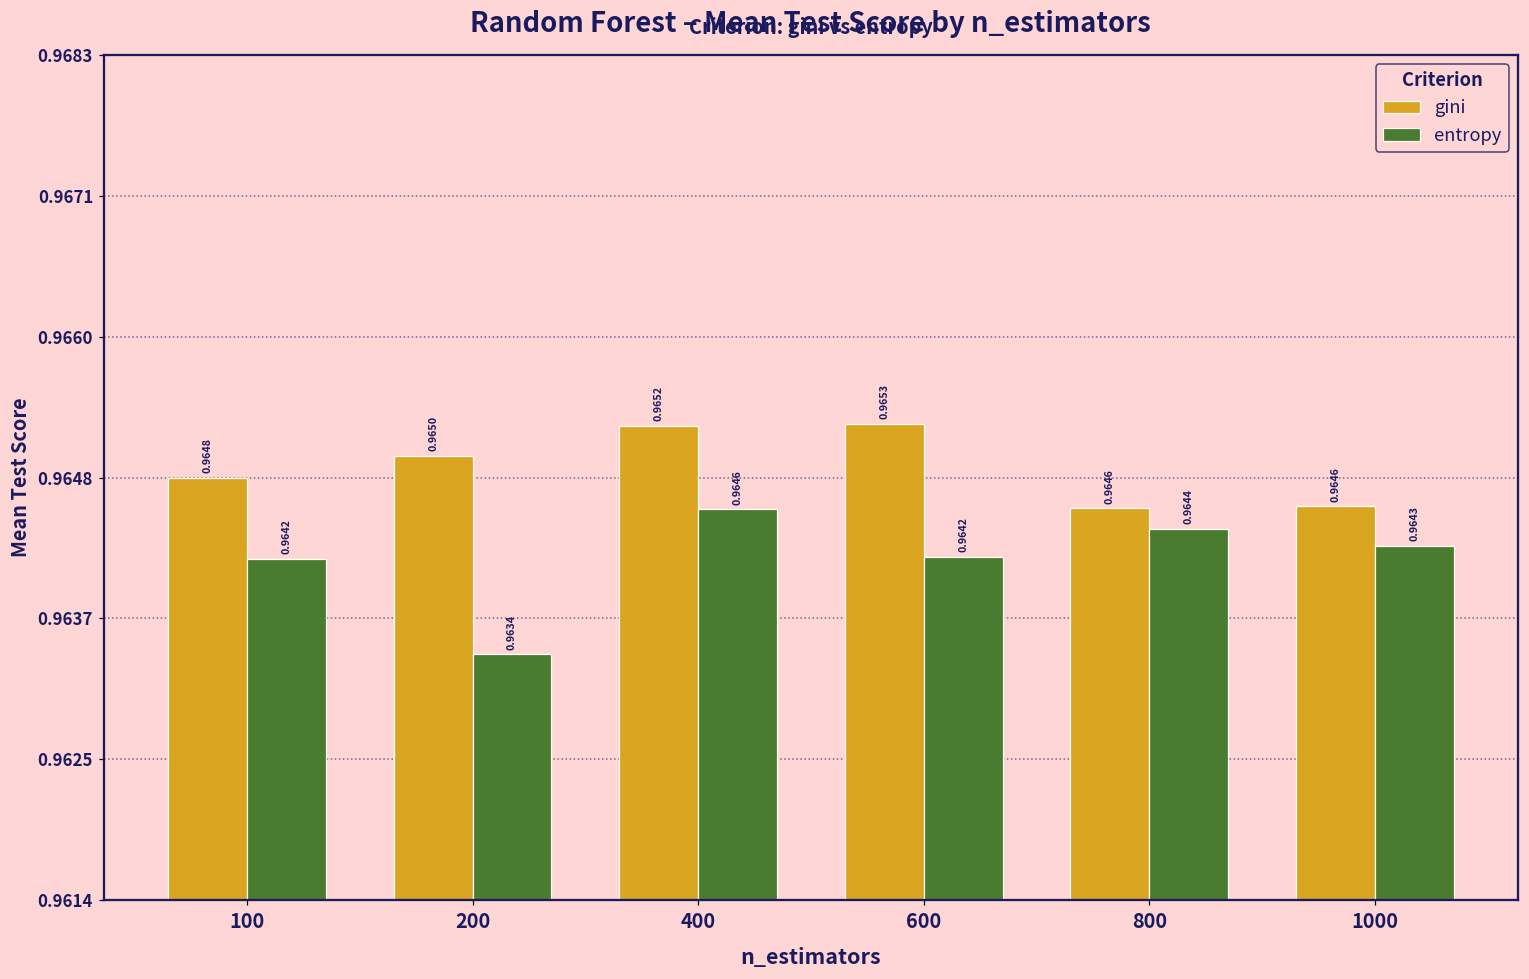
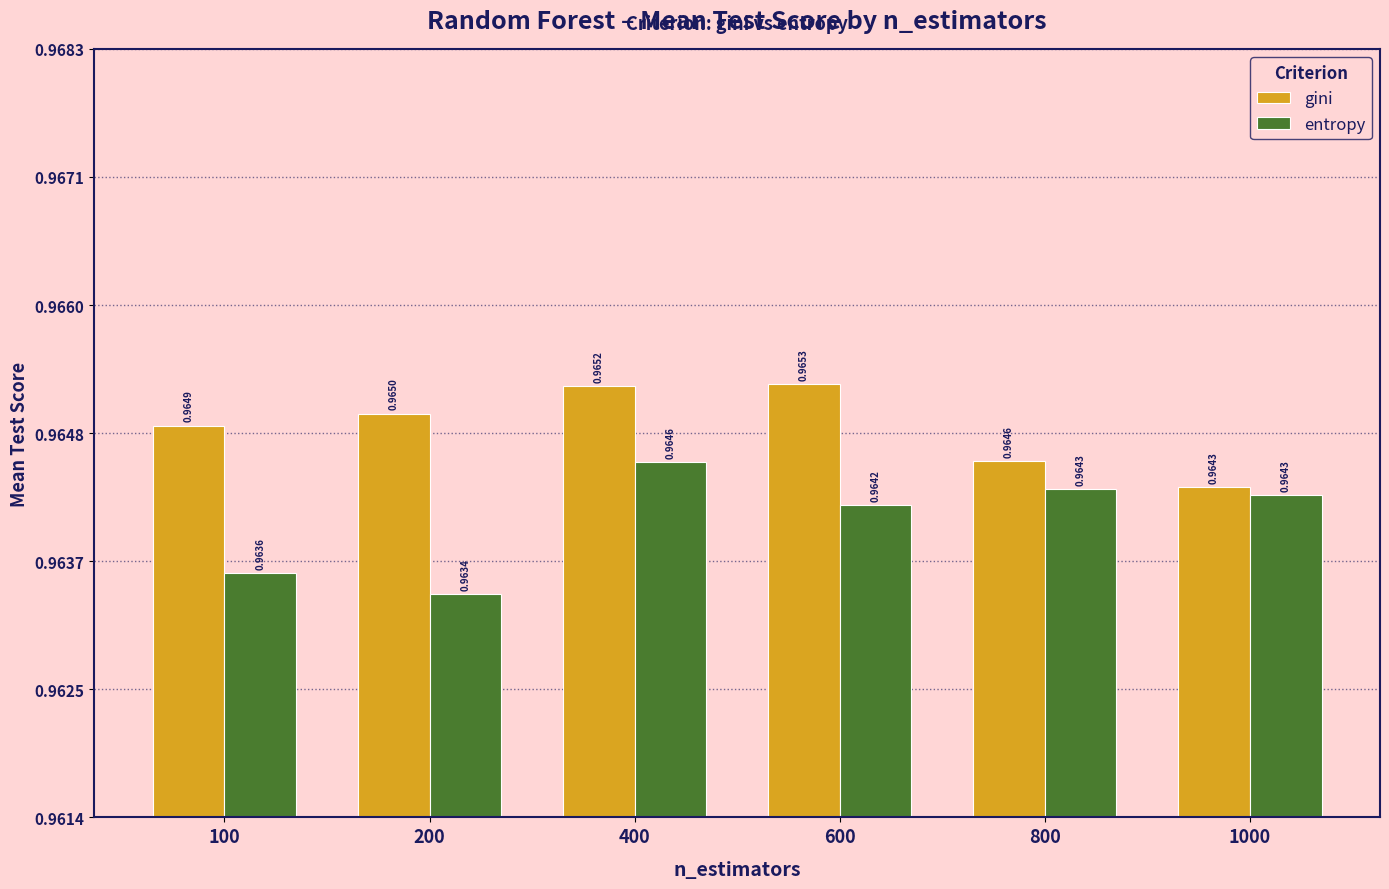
  {
    "gini": {
-     "100": 0.9648,
+     "100": 0.9649,
      "200": 0.9650,
      "400": 0.9652,
      "600": 0.9653,
      "800": 0.9646,
-     "1000": 0.9646
+     "1000": 0.9643
    },
    "entropy": {
-     "100": 0.9642,
+     "100": 0.9636,
      "200": 0.9634,
      "400": 0.9646,
      "600": 0.9642,
-     "800": 0.9644,
+     "800": 0.9643,
      "1000": 0.9643
    }
  }
